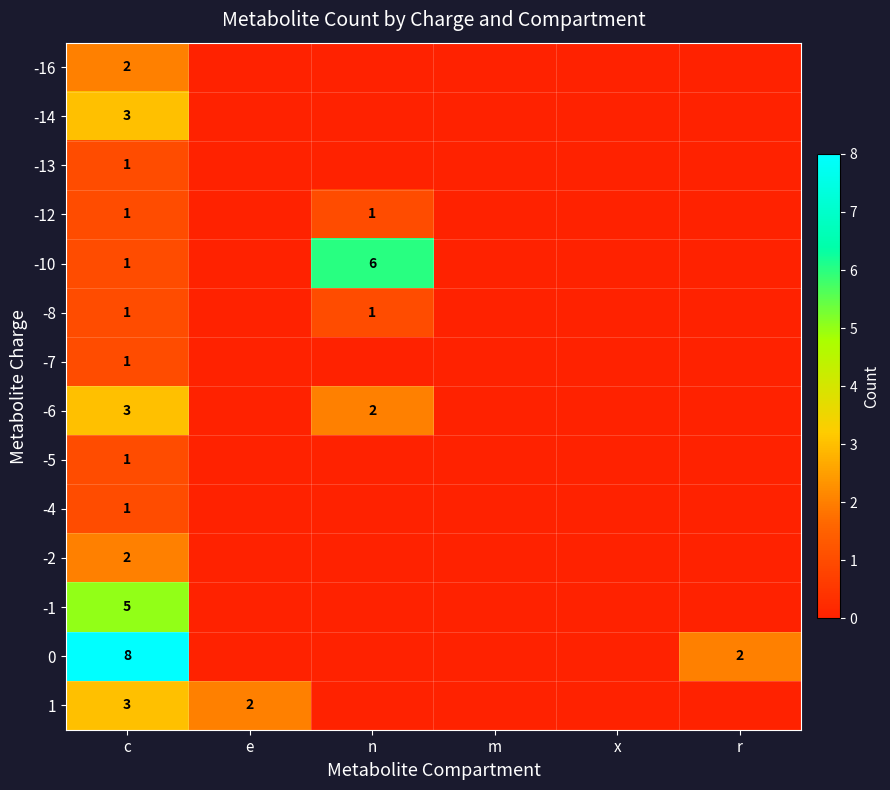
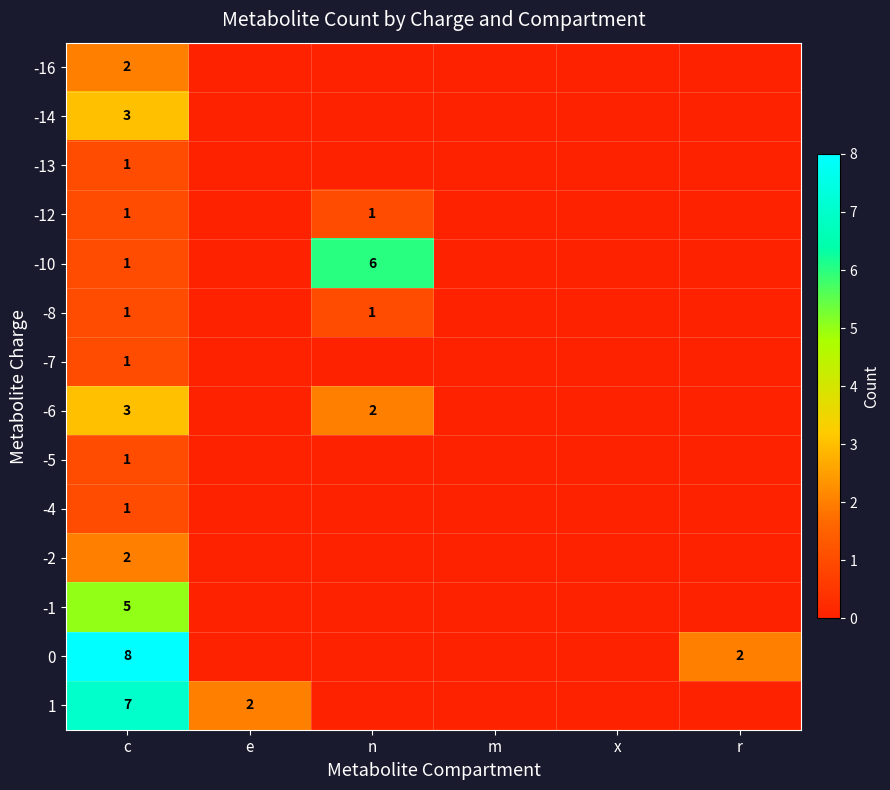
  {
    "-16": {
      "c": 2
    },
    "-14": {
      "c": 3
    },
    "-13": {
      "c": 1
    },
    "-12": {
      "c": 1,
      "n": 1
    },
    "-10": {
      "c": 1,
      "n": 6
    },
    "-8": {
      "c": 1,
      "n": 1
    },
    "-7": {
      "c": 1
    },
    "-6": {
      "c": 3,
      "n": 2
    },
    "-5": {
      "c": 1
    },
    "-4": {
      "c": 1
    },
    "-2": {
      "c": 2
    },
    "-1": {
      "c": 5
    },
    "0": {
      "c": 8,
      "r": 2
    },
    "1": {
-     "c": 3,
+     "c": 7,
      "e": 2
    }
  }
